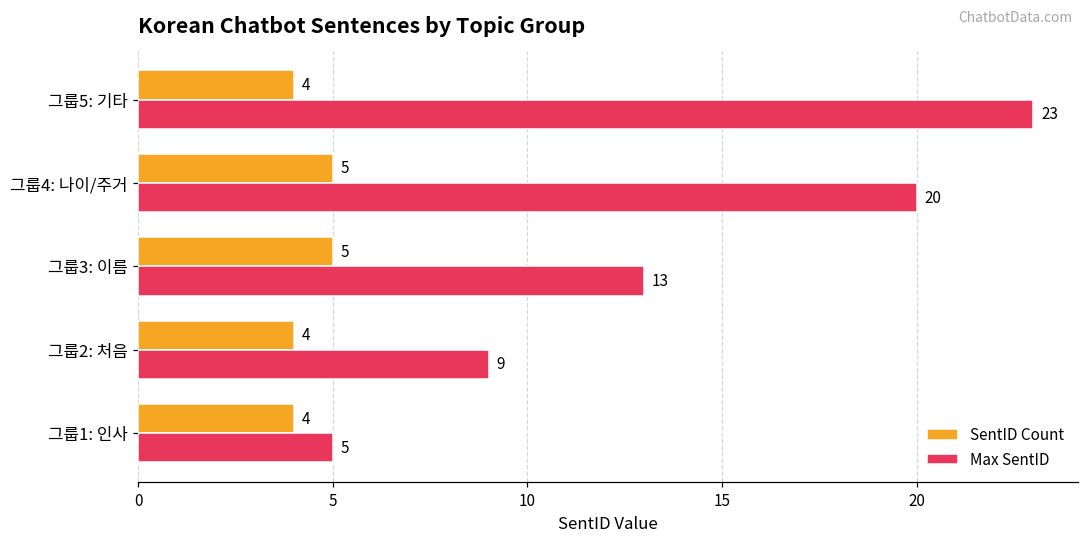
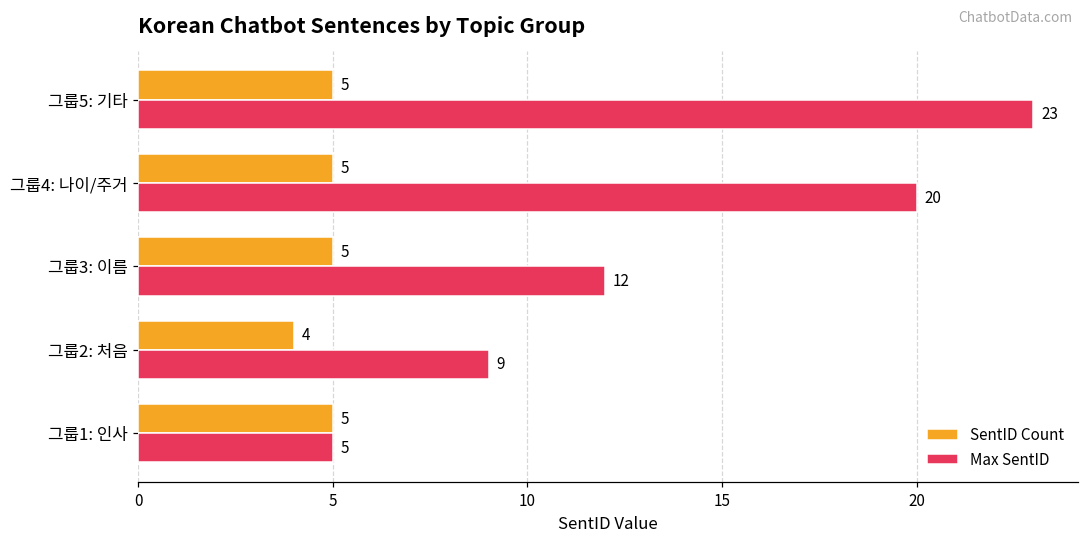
  {
    "SentID Count": {
-     "그룹5: 기타": 4,
+     "그룹5: 기타": 5,
      "그룹4: 나이/주거": 5,
      "그룹3: 이름": 5,
      "그룹2: 처음": 4,
-     "그룹1: 인사": 4
+     "그룹1: 인사": 5
    },
    "Max SentID": {
      "그룹5: 기타": 23,
      "그룹4: 나이/주거": 20,
-     "그룹3: 이름": 13,
+     "그룹3: 이름": 12,
      "그룹2: 처음": 9,
      "그룹1: 인사": 5
    }
  }
